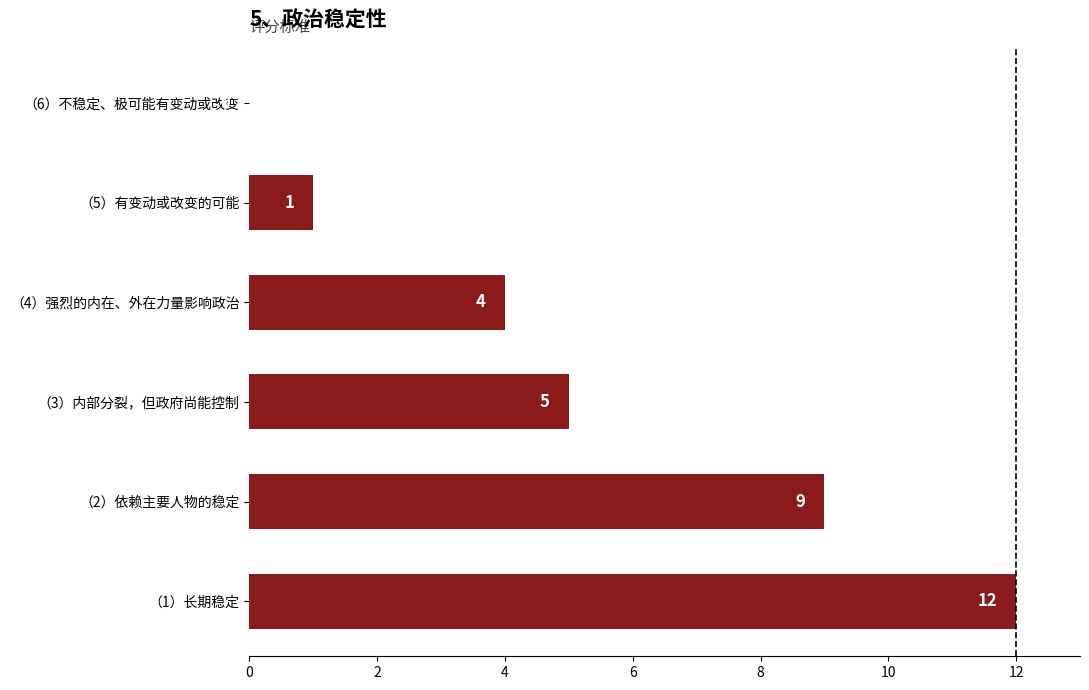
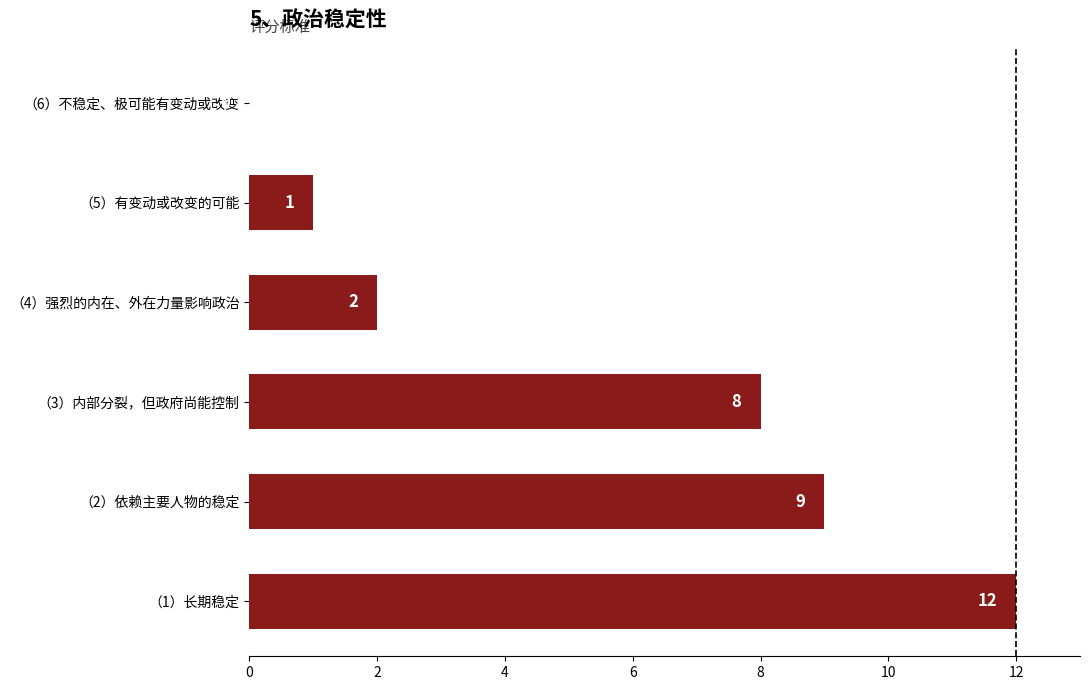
  {
    "（5）有变动或改变的可能": 1,
-   "（4）强烈的内在、外在力量影响政治": 4,
-   "（3）内部分裂，但政府尚能控制": 5,
+   "（4）强烈的内在、外在力量影响政治": 2,
+   "（3）内部分裂，但政府尚能控制": 8,
    "（2）依赖主要人物的稳定": 9,
    "（1）长期稳定": 12
  }
